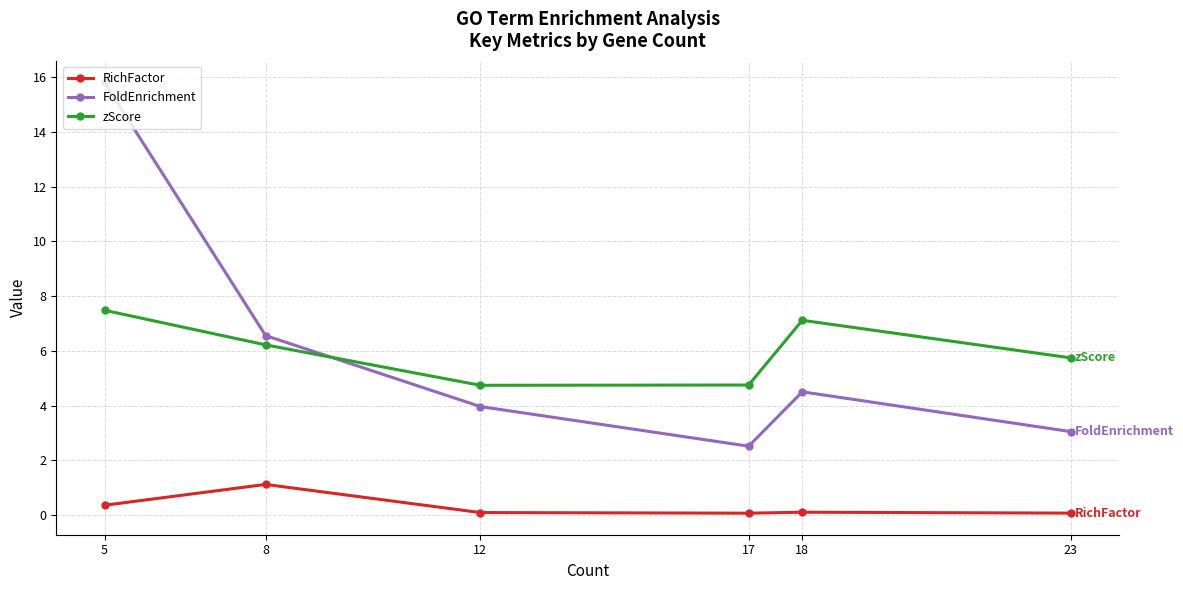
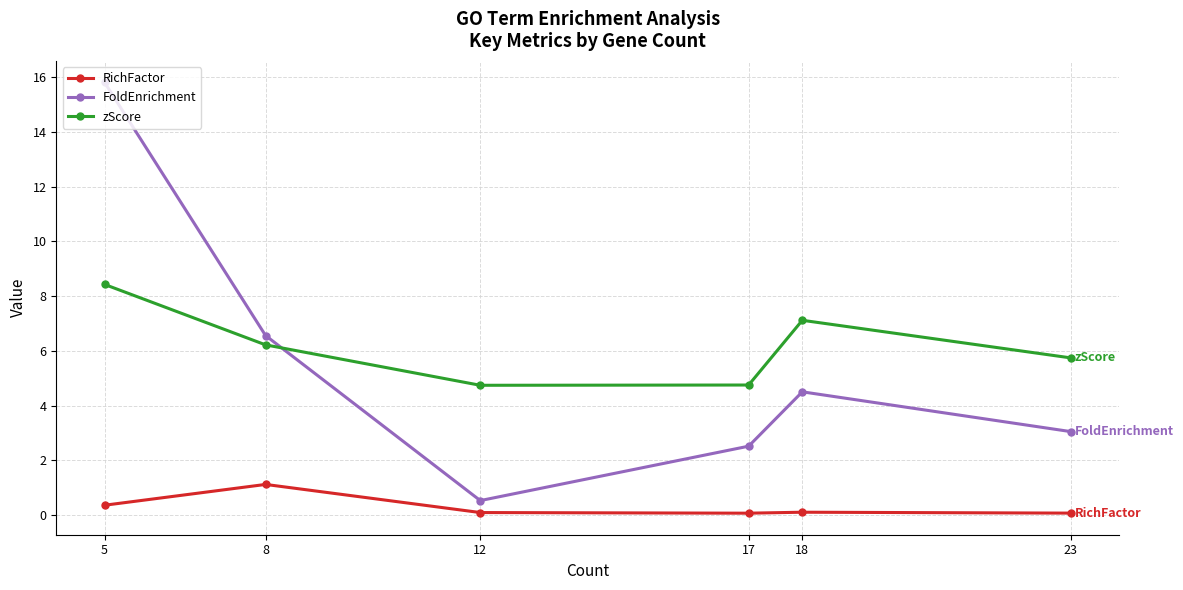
  {
    "RichFactor": {
      "5": 0.4,
      "8": 1.1,
      "12": 0.1,
      "17": 0.1,
      "18": 0.1,
      "23": 0.1
    },
    "FoldEnrichment": {
      "8": 6.6,
-     "12": 4.0,
+     "12": 0.5,
      "17": 2.5,
      "18": 4.5,
      "23": 3.0
    },
    "zScore": {
-     "5": 7.5,
+     "5": 8.4,
      "8": 6.2,
      "12": 4.7,
      "17": 4.8,
      "18": 7.1,
      "23": 5.7
    }
  }
